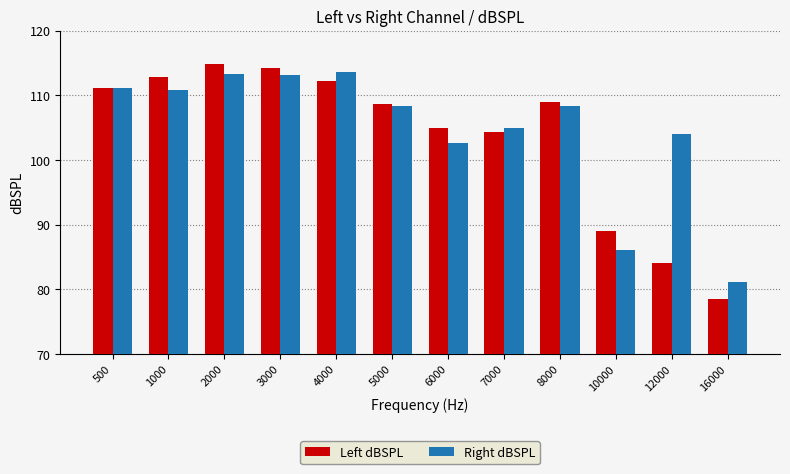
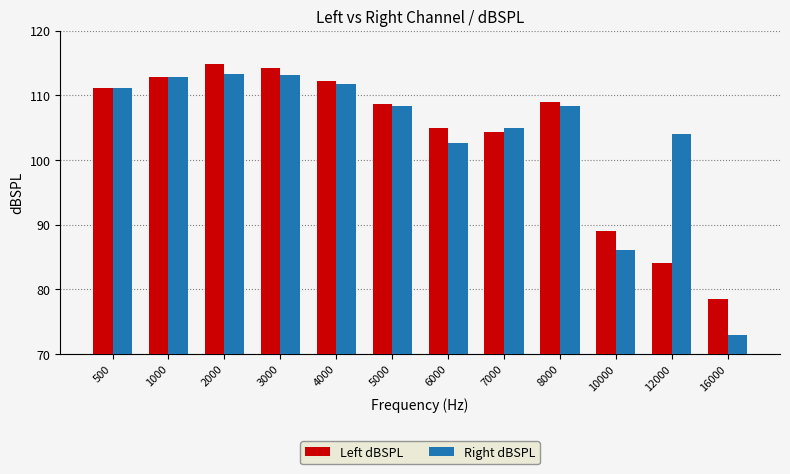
  {
    "Left dBSPL": {
      "500": 111,
      "1000": 113,
      "2000": 115,
      "3000": 114,
      "4000": 112,
      "5000": 109,
      "6000": 105,
      "7000": 104,
      "8000": 109,
      "10000": 89,
      "12000": 84,
      "16000": 79
    },
    "Right dBSPL": {
      "500": 111,
-     "1000": 111,
+     "1000": 113,
      "2000": 113,
      "3000": 113,
-     "4000": 114,
+     "4000": 112,
      "5000": 108,
      "6000": 103,
      "7000": 105,
      "8000": 108,
      "10000": 86,
      "12000": 104,
-     "16000": 81
+     "16000": 73
    }
  }
